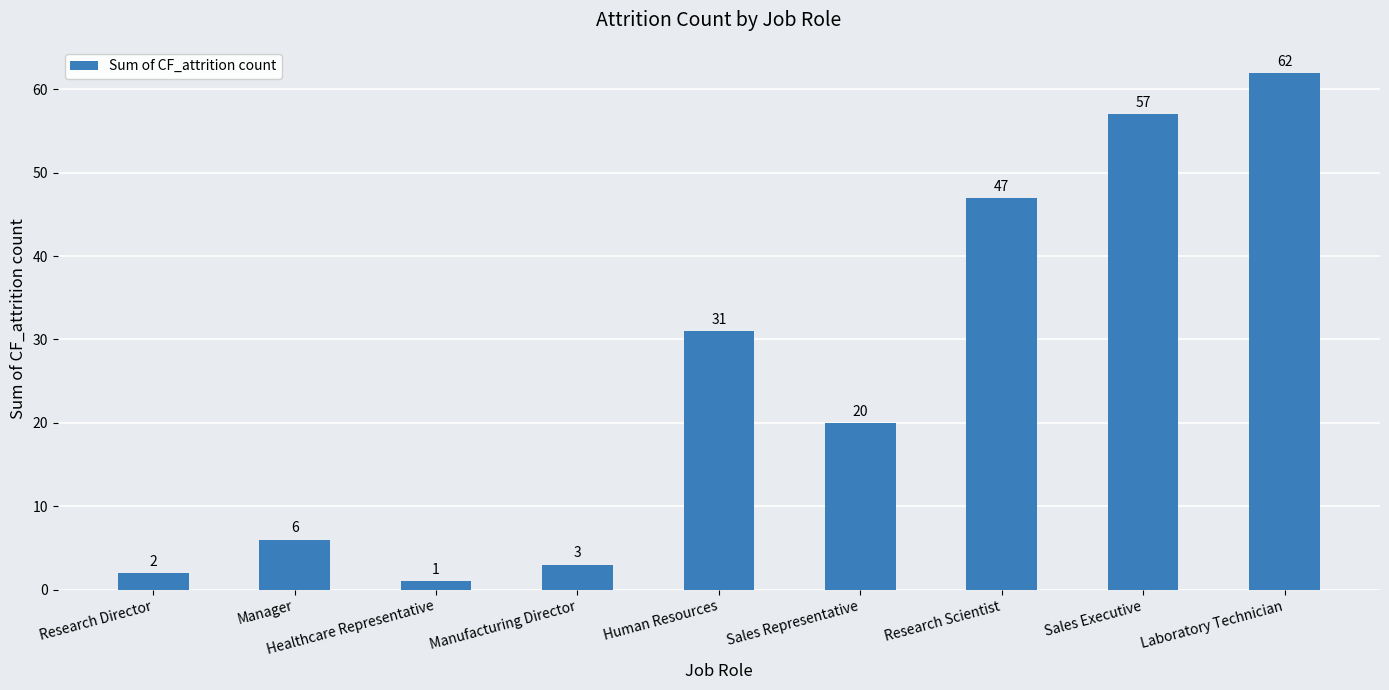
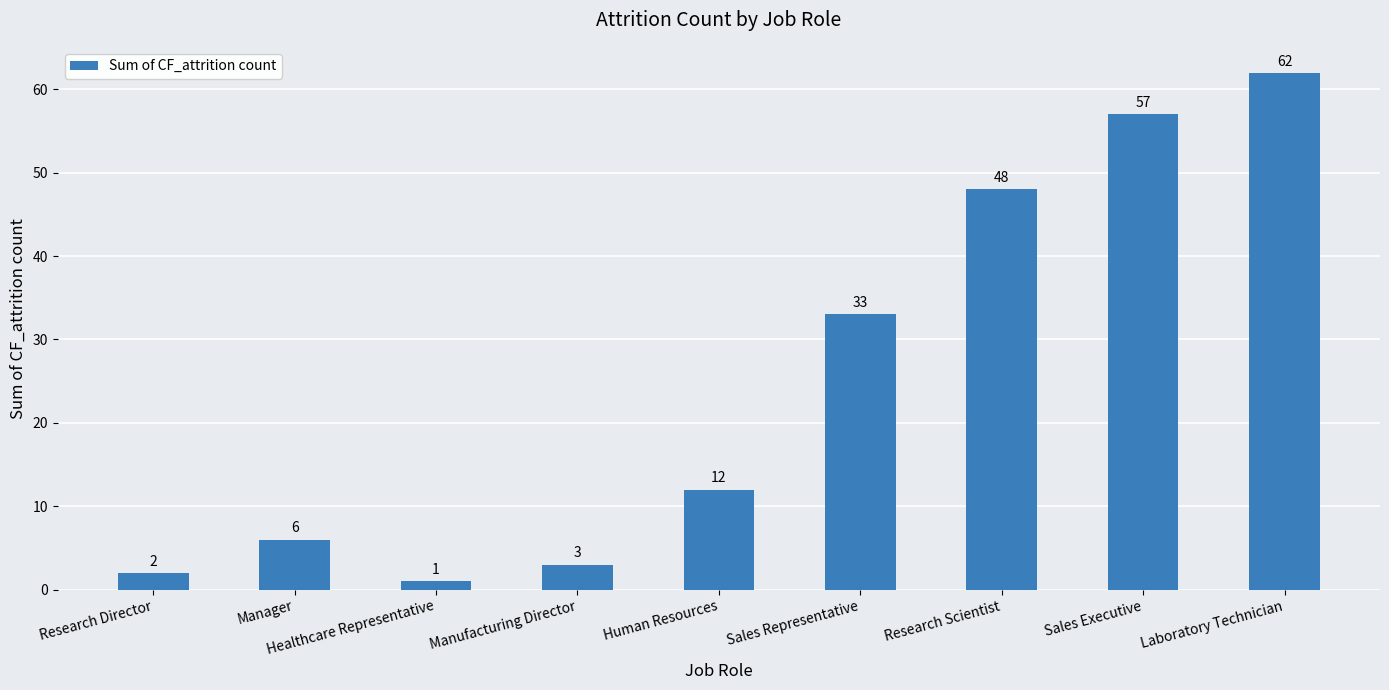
  {
    "Research Director": 2,
    "Manager": 6,
    "Healthcare Representative": 1,
    "Manufacturing Director": 3,
-   "Human Resources": 31,
-   "Sales Representative": 20,
-   "Research Scientist": 47,
+   "Human Resources": 12,
+   "Sales Representative": 33,
+   "Research Scientist": 48,
    "Sales Executive": 57,
    "Laboratory Technician": 62
  }
